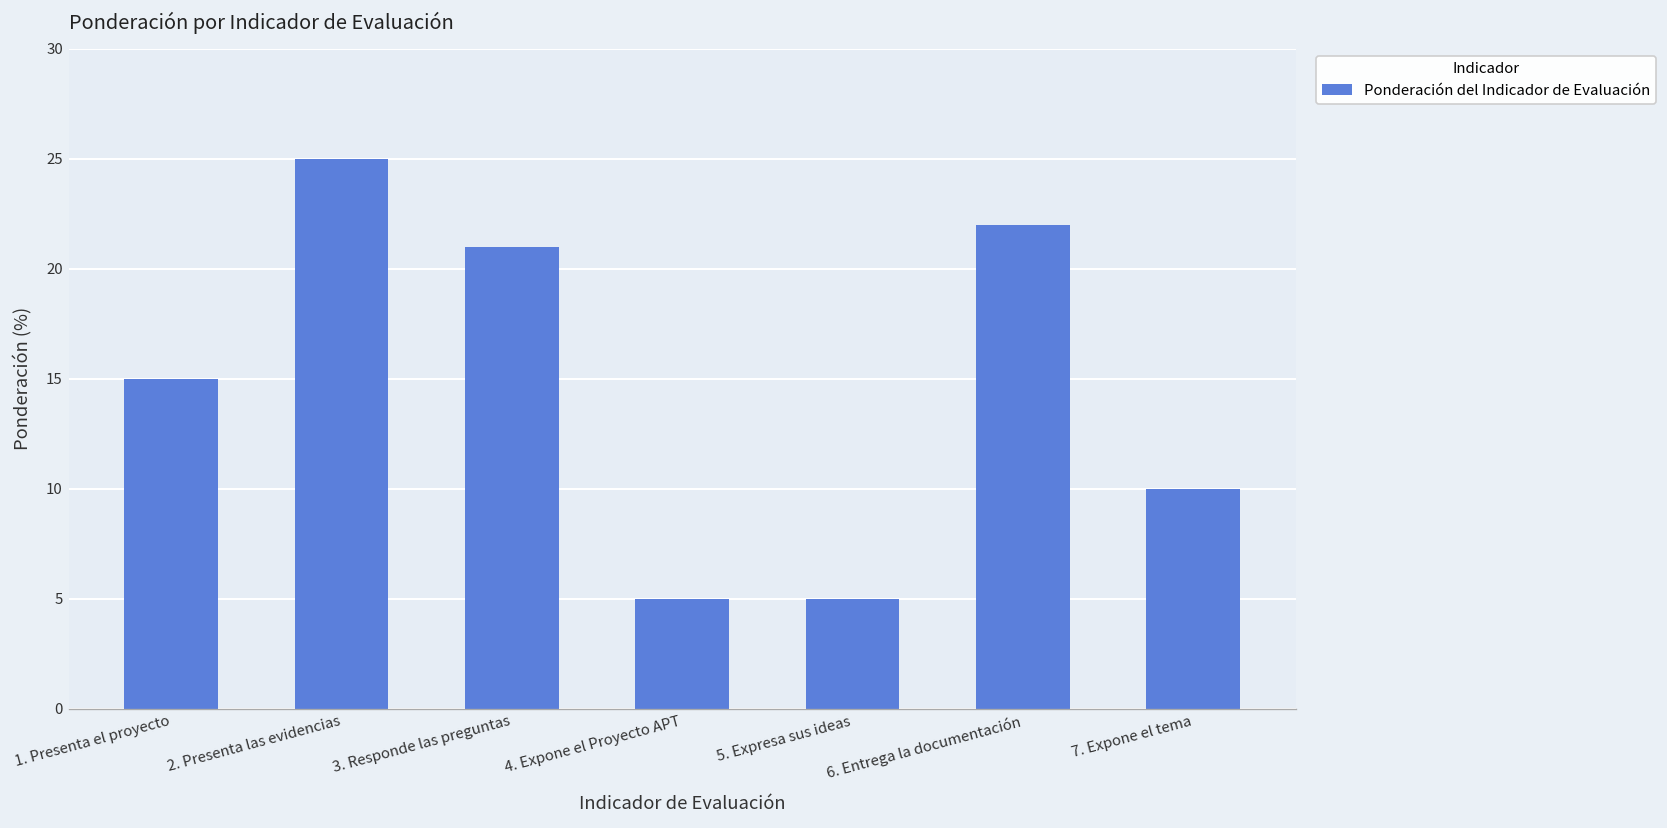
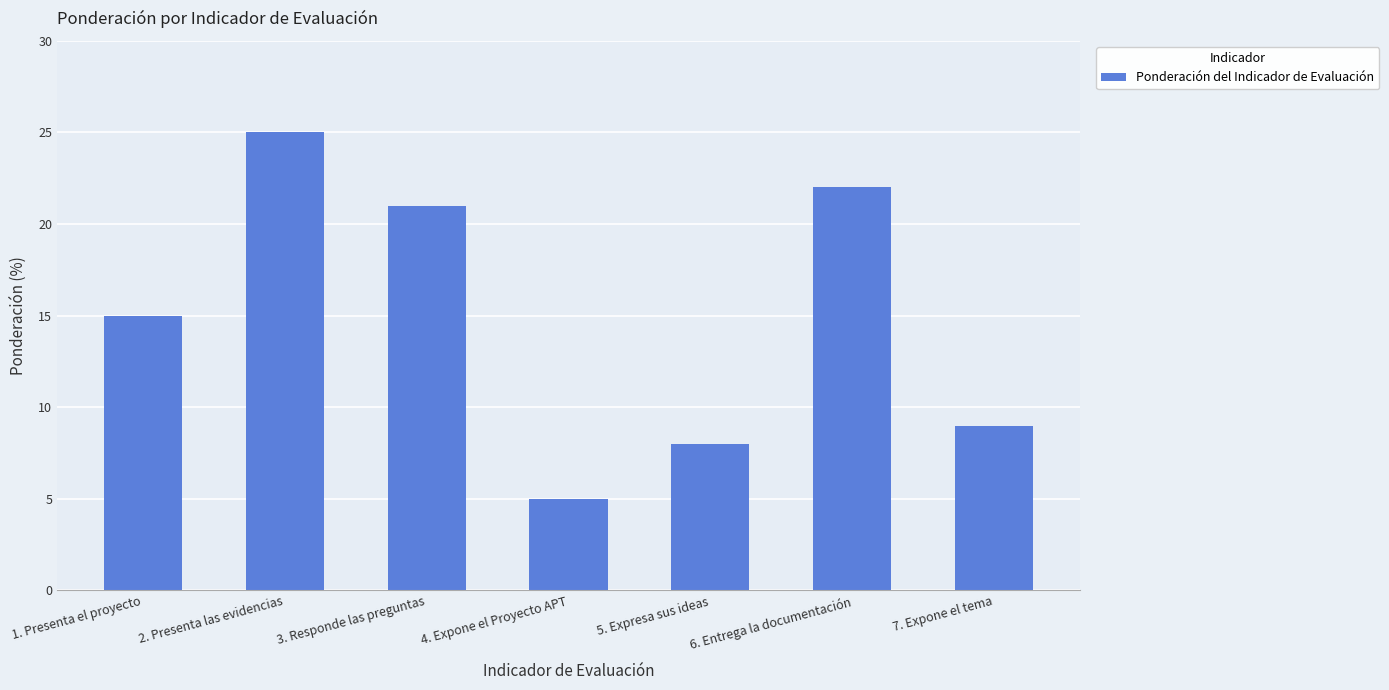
  {
    "1. Presenta el proyecto": 15,
    "2. Presenta las evidencias": 25,
    "3. Responde las preguntas": 21,
    "4. Expone el Proyecto APT": 5,
-   "5. Expresa sus ideas": 5,
+   "5. Expresa sus ideas": 8,
    "6. Entrega la documentación": 22,
-   "7. Expone el tema": 10
+   "7. Expone el tema": 9
  }
